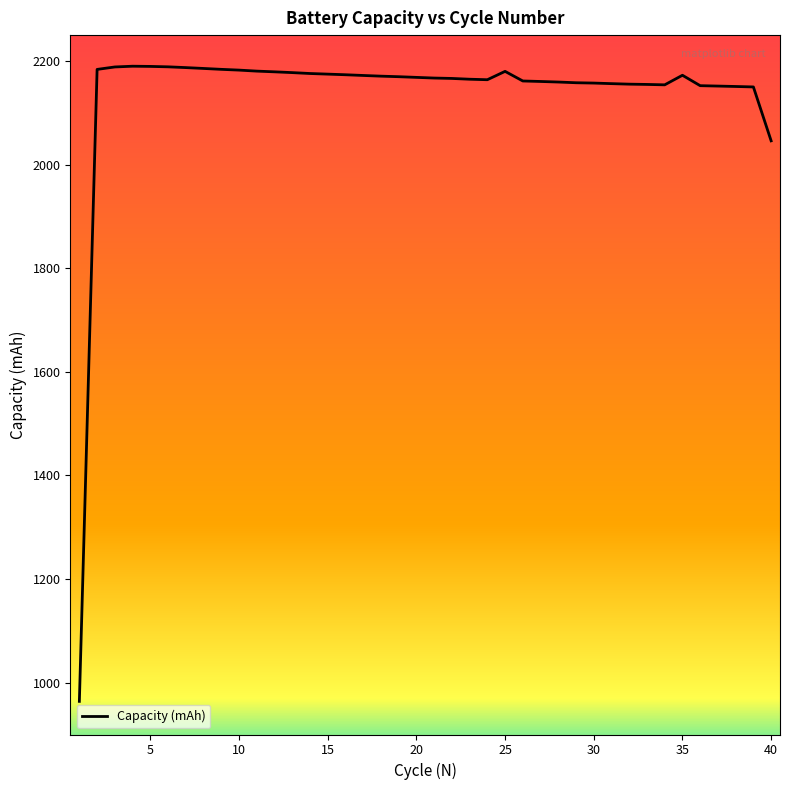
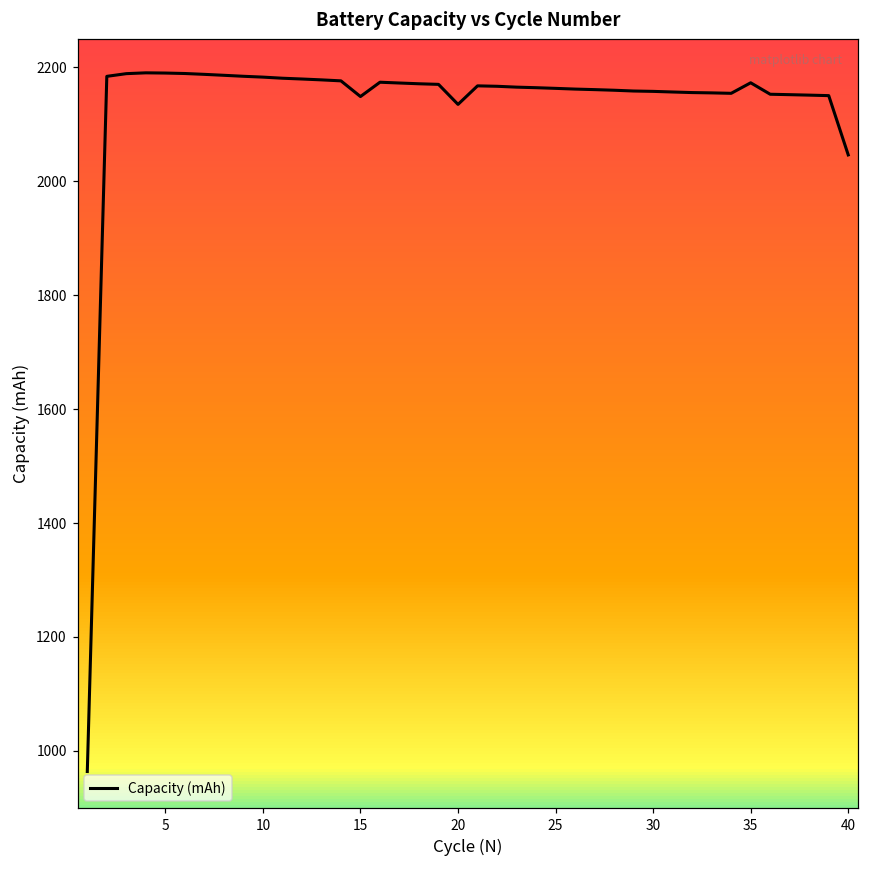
  {
    "5": 2190,
    "10": 2180,
-   "15": 2170,
-   "20": 2170,
-   "25": 2180,
+   "15": 2150,
+   "20": 2130,
+   "25": 2160,
    "30": 2160,
    "35": 2170,
    "40": 2050
  }
